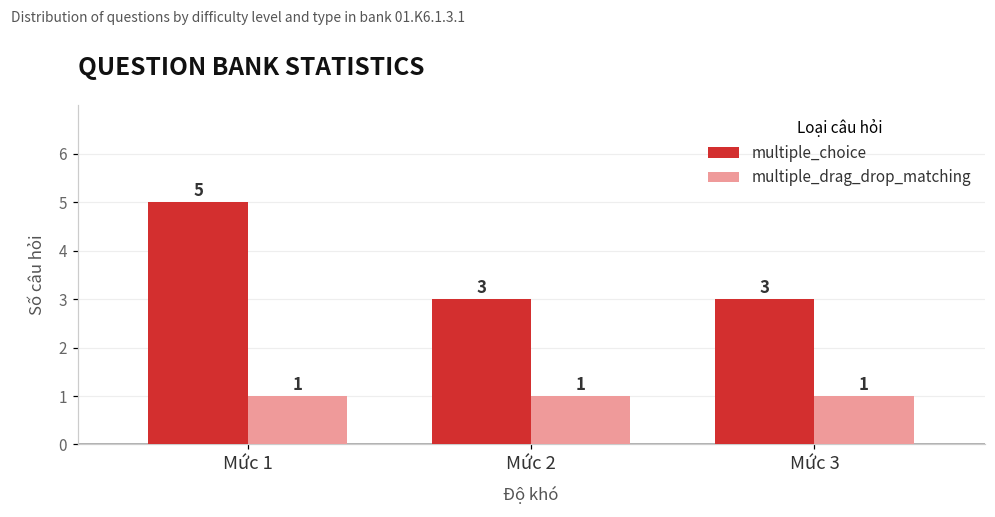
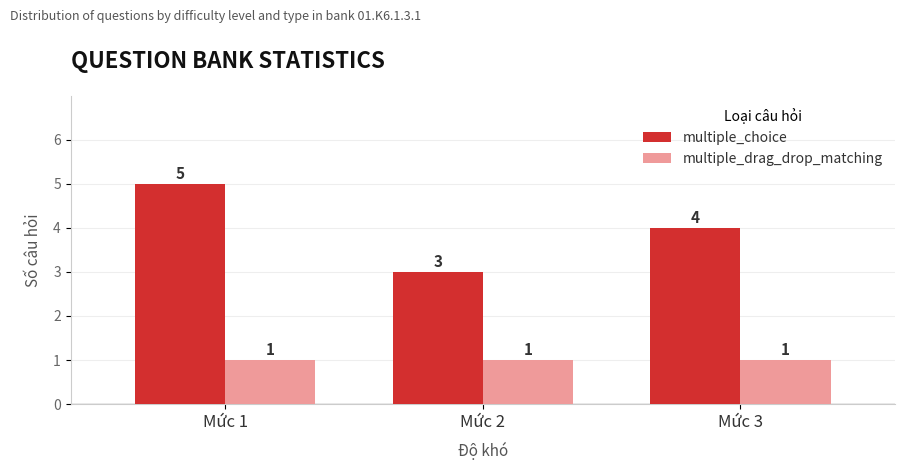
  {
    "multiple_choice": {
      "Mức 1": 5,
      "Mức 2": 3,
-     "Mức 3": 3
+     "Mức 3": 4
    },
    "multiple_drag_drop_matching": {
      "Mức 1": 1,
      "Mức 2": 1,
      "Mức 3": 1
    }
  }
